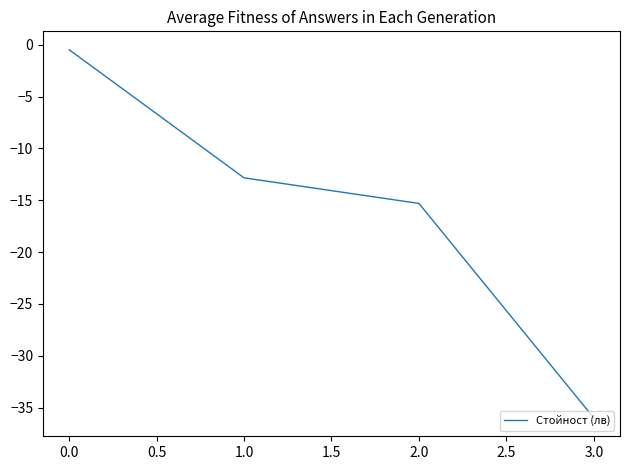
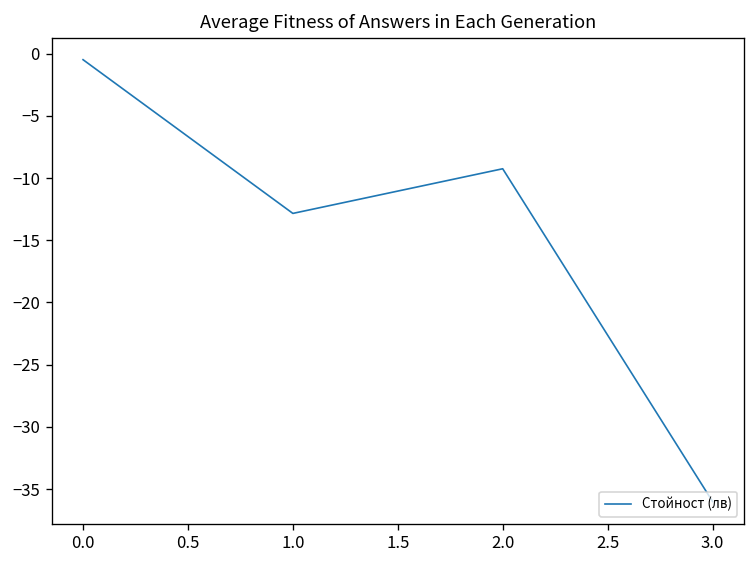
  {
    "0.0": -0.5,
    "1.0": -12.8,
-   "2.0": -15.3
+   "2.0": -9.3
  }
